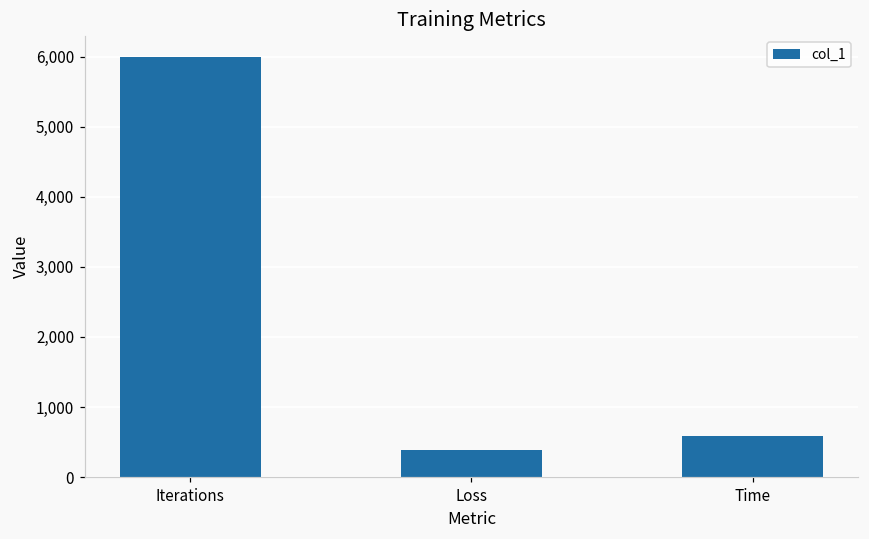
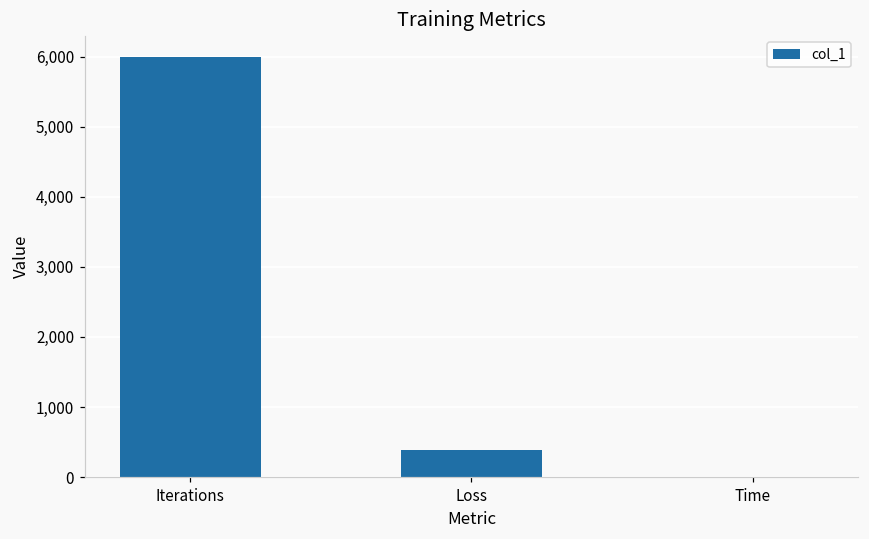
  {
    "Iterations": "6,000",
    "Loss": "400",
-   "Time": "600"
+   "Time": "0"
  }
